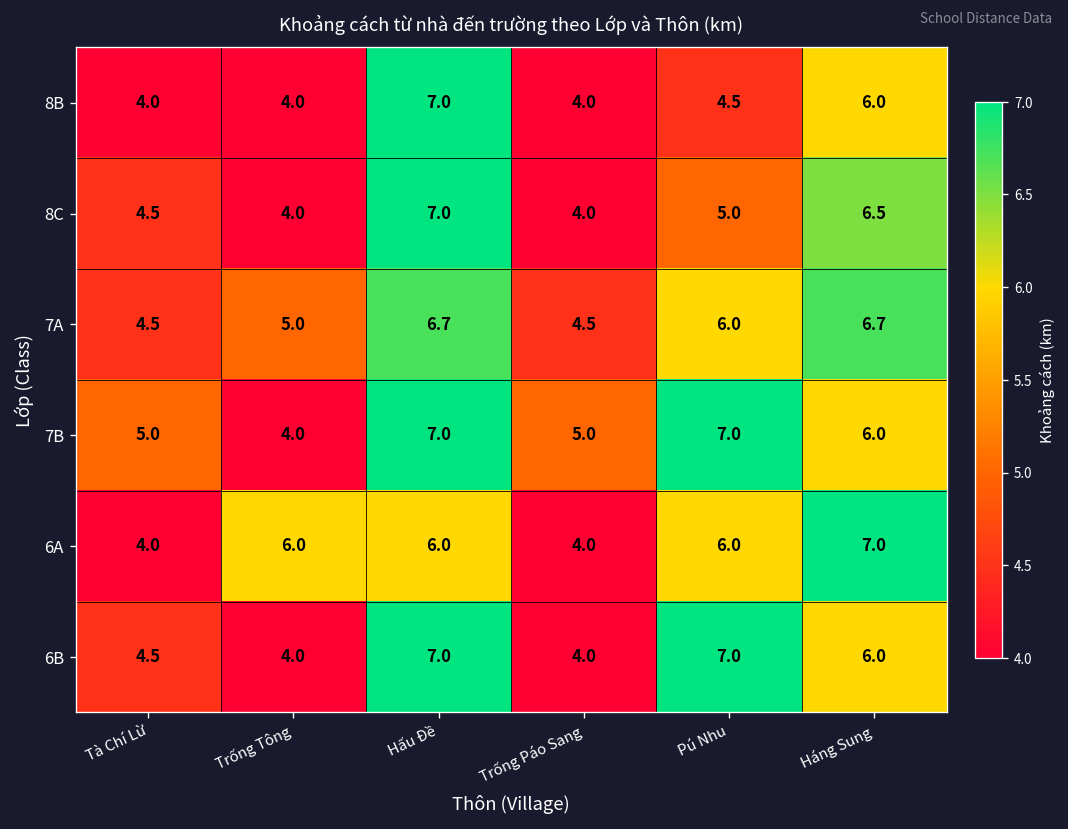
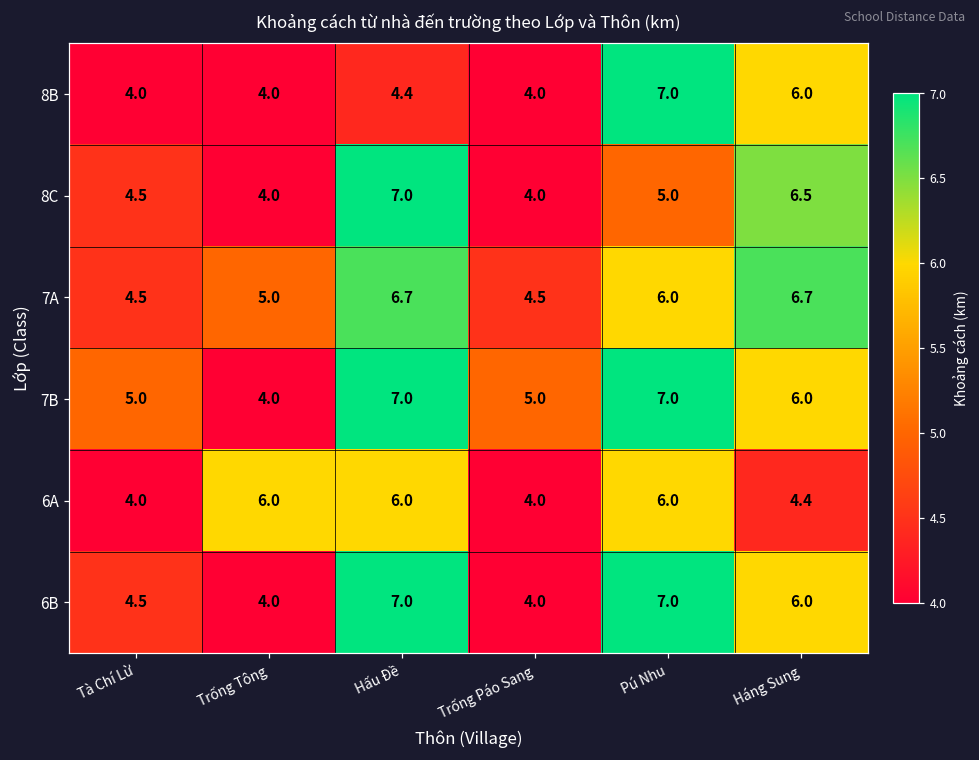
  {
    "8B": {
      "Tà Chí Lừ": 4.0,
      "Trống Tông": 4.0,
-     "Hấu Đề": 7.0,
+     "Hấu Đề": 4.4,
      "Trống Páo Sang": 4.0,
-     "Pú Nhu": 4.5,
+     "Pú Nhu": 7.0,
      "Háng Sung": 6.0
    },
    "8C": {
      "Tà Chí Lừ": 4.5,
      "Trống Tông": 4.0,
      "Hấu Đề": 7.0,
      "Trống Páo Sang": 4.0,
      "Pú Nhu": 5.0,
      "Háng Sung": 6.5
    },
    "7A": {
      "Tà Chí Lừ": 4.5,
      "Trống Tông": 5.0,
      "Hấu Đề": 6.7,
      "Trống Páo Sang": 4.5,
      "Pú Nhu": 6.0,
      "Háng Sung": 6.7
    },
    "7B": {
      "Tà Chí Lừ": 5.0,
      "Trống Tông": 4.0,
      "Hấu Đề": 7.0,
      "Trống Páo Sang": 5.0,
      "Pú Nhu": 7.0,
      "Háng Sung": 6.0
    },
    "6A": {
      "Tà Chí Lừ": 4.0,
      "Trống Tông": 6.0,
      "Hấu Đề": 6.0,
      "Trống Páo Sang": 4.0,
      "Pú Nhu": 6.0,
-     "Háng Sung": 7.0
+     "Háng Sung": 4.4
    },
    "6B": {
      "Tà Chí Lừ": 4.5,
      "Trống Tông": 4.0,
      "Hấu Đề": 7.0,
      "Trống Páo Sang": 4.0,
      "Pú Nhu": 7.0,
      "Háng Sung": 6.0
    }
  }
